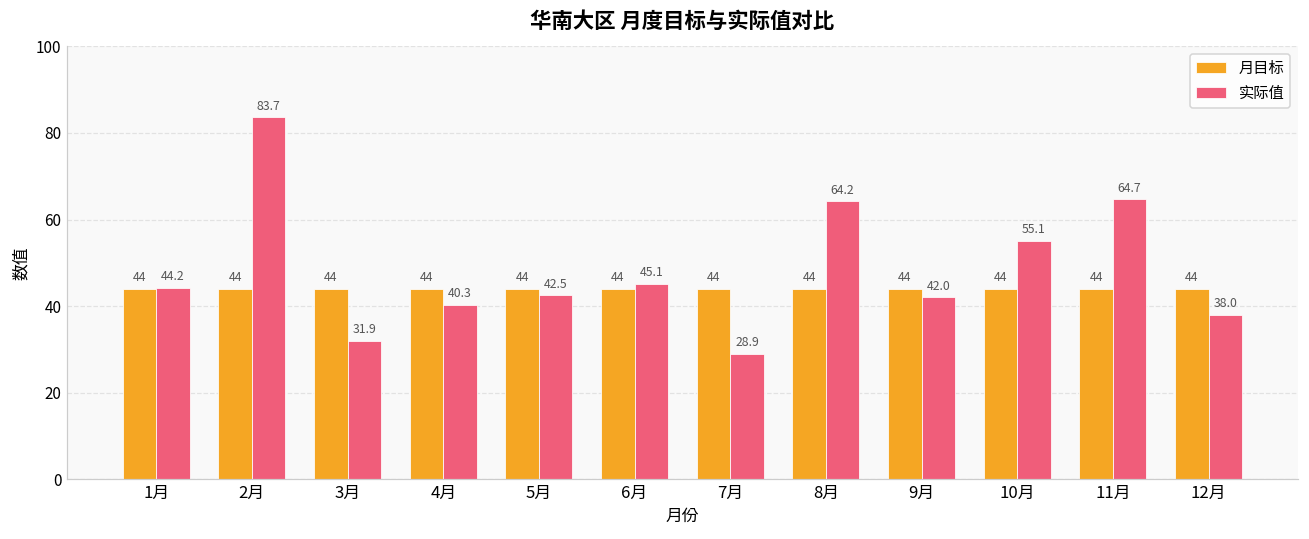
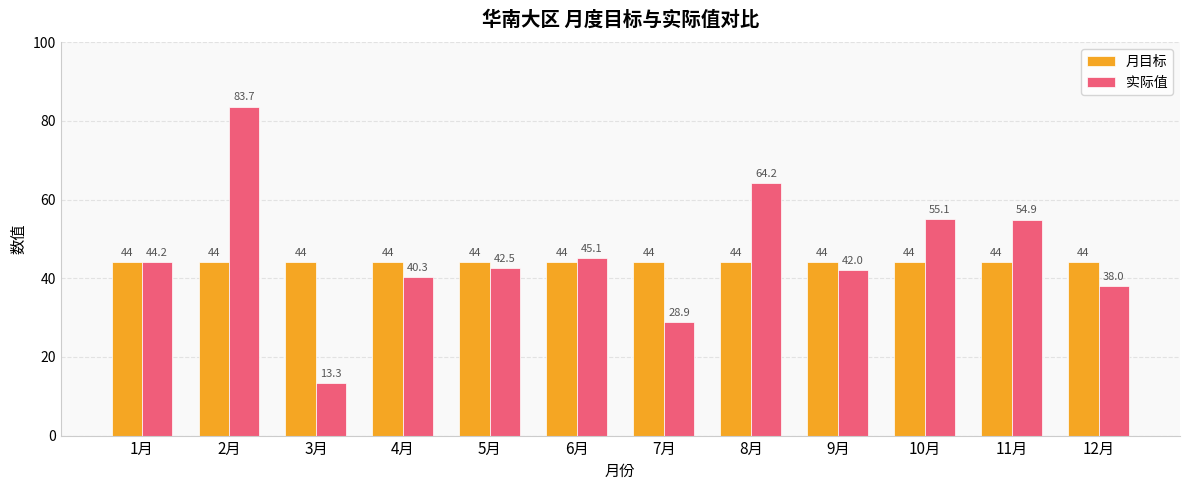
  {
    "月目标": {
      "1月": 44,
      "2月": 44,
      "3月": 44,
      "4月": 44,
      "5月": 44,
      "6月": 44,
      "7月": 44,
      "8月": 44,
      "9月": 44,
      "10月": 44,
      "11月": 44,
      "12月": 44
    },
    "实际值": {
      "1月": 44.2,
      "2月": 83.7,
-     "3月": 31.9,
+     "3月": 13.3,
      "4月": 40.3,
      "5月": 42.5,
      "6月": 45.1,
      "7月": 28.9,
      "8月": 64.2,
      "9月": 42.0,
      "10月": 55.1,
-     "11月": 64.7,
+     "11月": 54.9,
      "12月": 38.0
    }
  }
